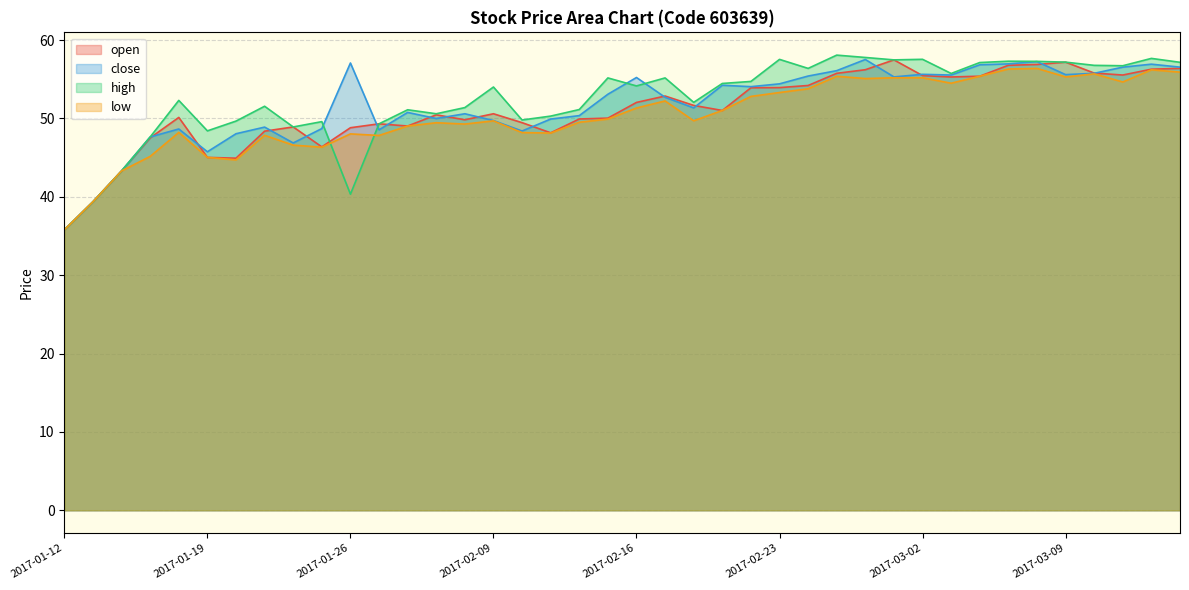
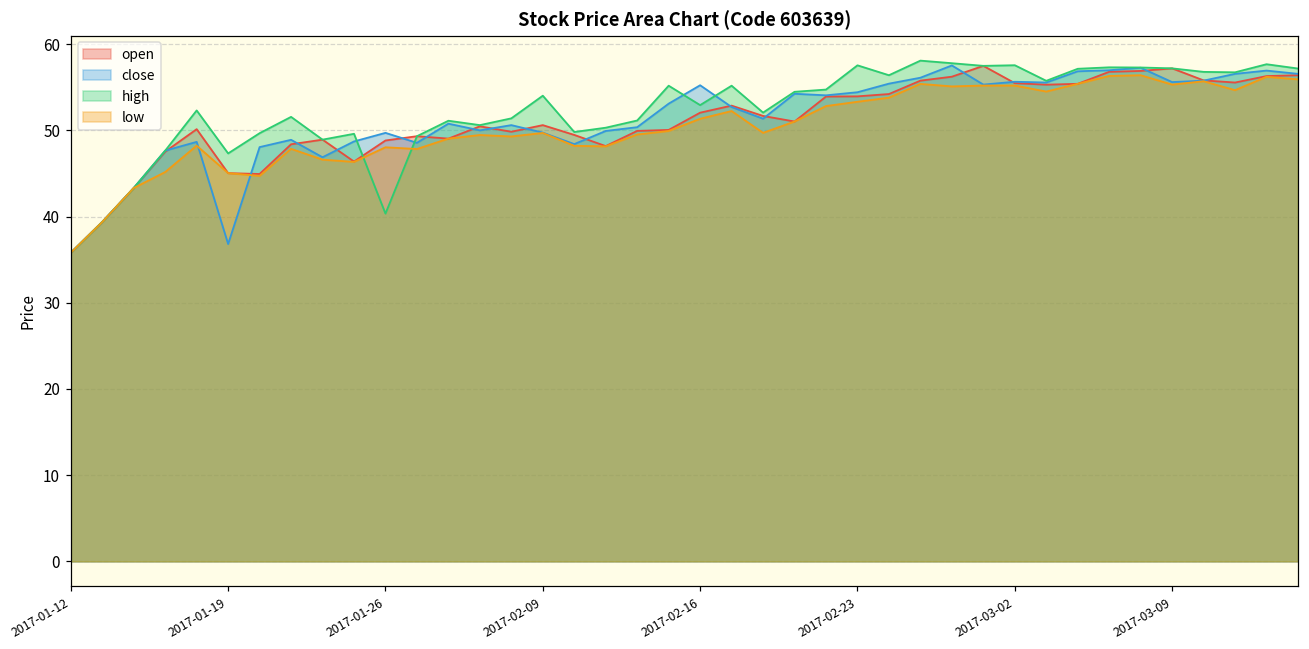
  {
    "close": {
-     "2017-01-19": 46,
-     "2017-01-26": 57,
+     "2017-01-19": 37,
+     "2017-01-26": 50,
      "2017-02-16": 55,
      "2017-02-23": 54
    },
    "high": {
-     "2017-01-19": 48,
+     "2017-01-19": 47,
      "2017-01-26": 40,
      "2017-02-09": 54,
-     "2017-02-16": 54,
+     "2017-02-16": 53,
      "2017-02-23": 58,
      "2017-03-02": 58
    }
  }
